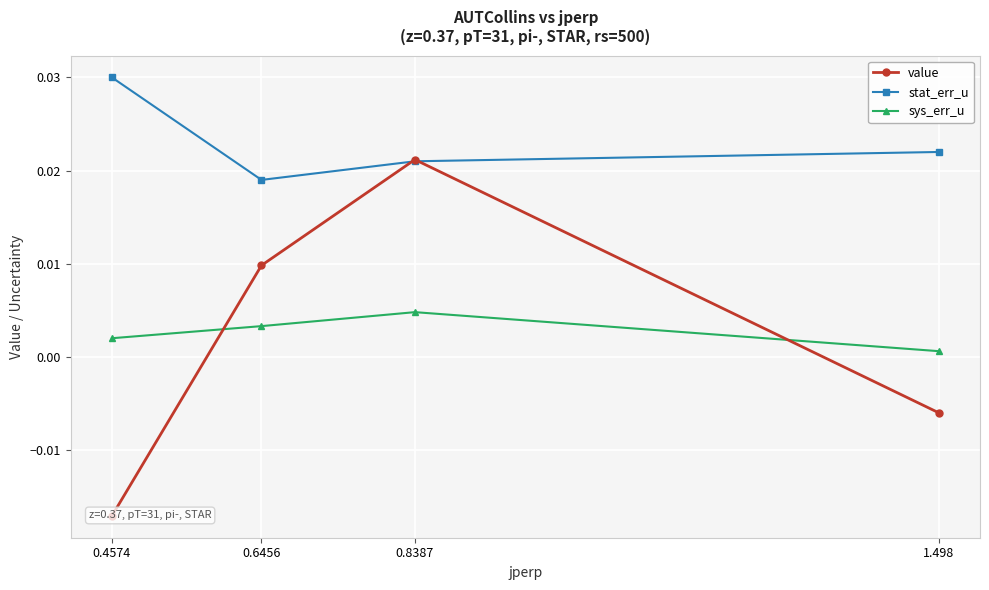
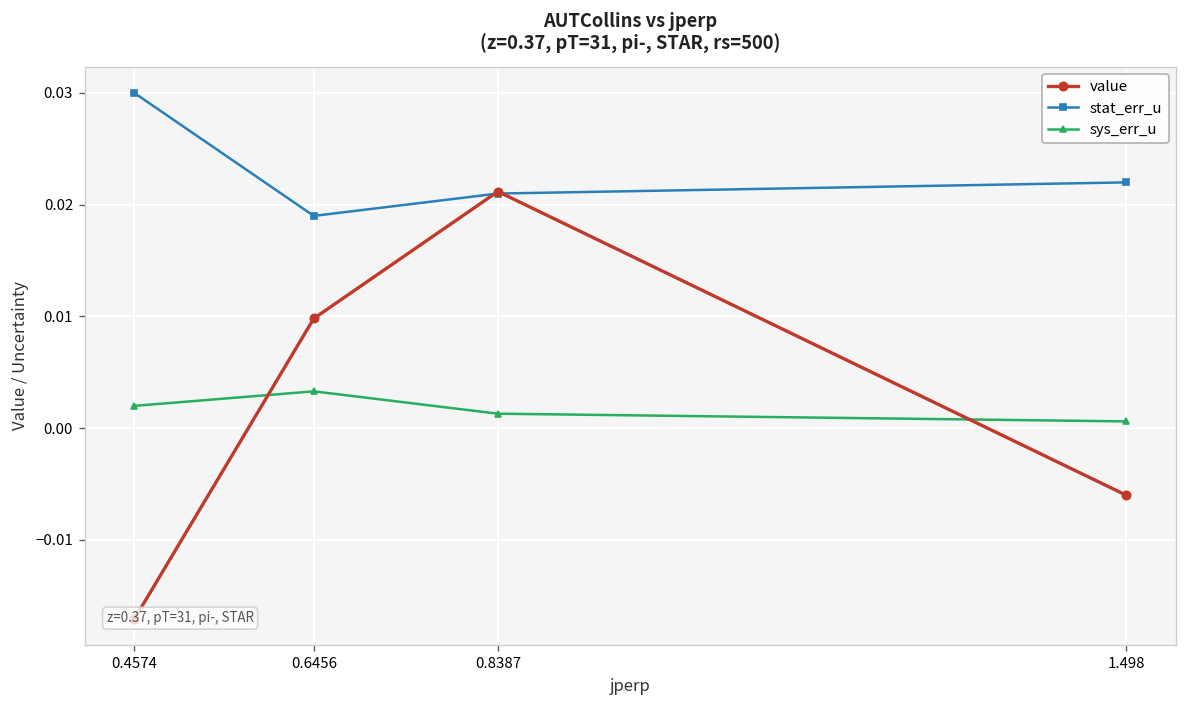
  {
    "value": {
      "0.6456": 0.010,
      "1.498": -0.006
    },
    "stat_err_u": {
      "0.4574": 0.030,
      "0.6456": 0.019,
      "1.498": 0.022
    },
    "sys_err_u": {
      "0.4574": 0.002,
      "0.6456": 0.003,
-     "0.8387": 0.005,
+     "0.8387": 0.001,
      "1.498": 0.001
    }
  }
